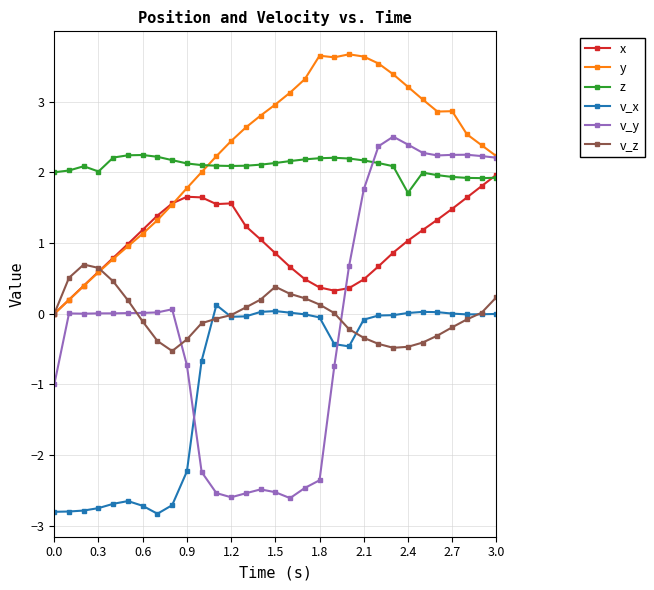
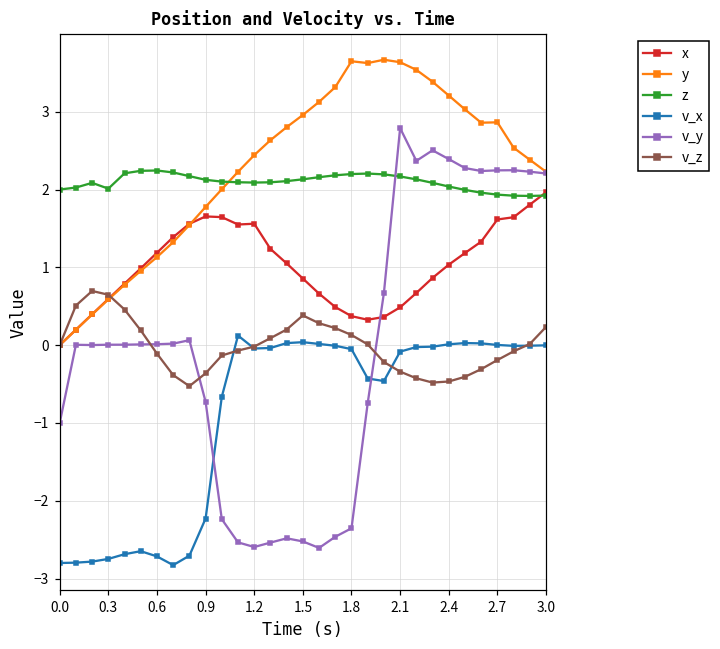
  {
    "x": {
      "0.6": 1.2,
      "0.9": 1.7,
      "1.2": 1.6,
      "1.5": 0.9,
      "1.8": 0.4,
      "2.1": 0.5,
      "2.4": 1.0,
-     "2.7": 1.5,
+     "2.7": 1.6,
      "3.0": 2.0
    },
    "y": {
      "0.6": 1.1,
      "0.9": 1.8,
      "1.2": 2.4,
      "1.5": 3.0,
      "1.8": 3.6,
      "2.1": 3.6,
      "2.4": 3.2,
      "2.7": 2.9
    },
    "z": {
      "0.0": 2.0,
      "0.3": 2.0,
      "0.6": 2.2,
      "0.9": 2.1,
      "1.2": 2.1,
      "1.5": 2.1,
      "1.8": 2.2,
      "2.1": 2.2,
-     "2.4": 1.7,
+     "2.4": 2.0,
      "2.7": 1.9,
      "3.0": 1.9
    },
    "v_x": {
      "0.0": -2.8,
      "0.3": -2.7,
      "0.6": -2.7,
      "0.9": -2.2,
      "1.5": 0.0,
      "1.8": -0.1,
      "2.1": -0.1,
      "2.4": 0.0,
      "2.7": 0.0,
      "3.0": 0.0
    },
    "v_y": {
      "0.0": -1.0,
      "0.3": 0.0,
      "0.6": 0.0,
      "0.9": -0.7,
      "1.2": -2.6,
      "1.5": -2.5,
      "1.8": -2.4,
-     "2.1": 1.8,
+     "2.1": 2.8,
      "2.4": 2.4,
      "2.7": 2.2
    },
    "v_z": {
      "0.3": 0.6,
      "0.6": -0.1,
      "0.9": -0.4,
      "1.5": 0.4,
      "1.8": 0.1,
      "2.1": -0.3,
      "2.4": -0.5,
      "2.7": -0.2,
      "3.0": 0.2
    }
  }
